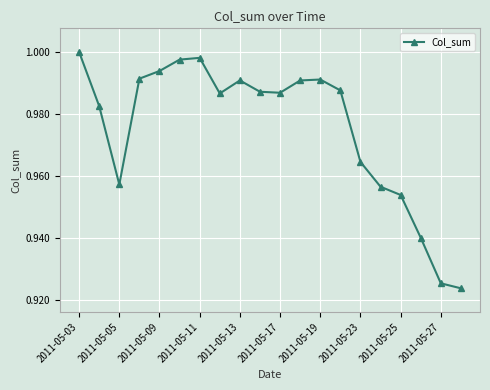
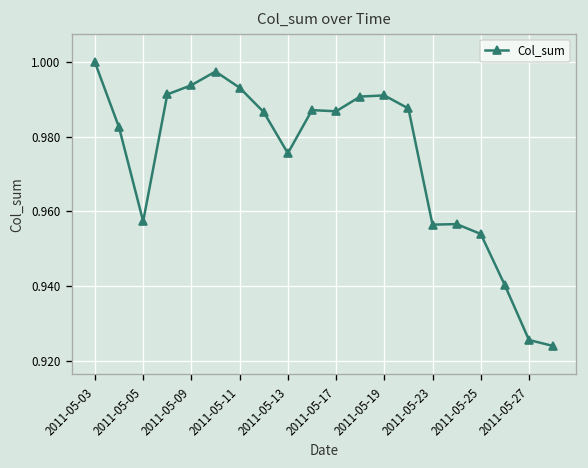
  {
    "2011-05-03": 1.000,
    "2011-05-05": 0.957,
    "2011-05-09": 0.994,
-   "2011-05-11": 0.998,
-   "2011-05-13": 0.991,
+   "2011-05-11": 0.993,
+   "2011-05-13": 0.976,
    "2011-05-17": 0.987,
    "2011-05-19": 0.991,
-   "2011-05-23": 0.965,
+   "2011-05-23": 0.956,
    "2011-05-25": 0.954,
    "2011-05-27": 0.926
  }
